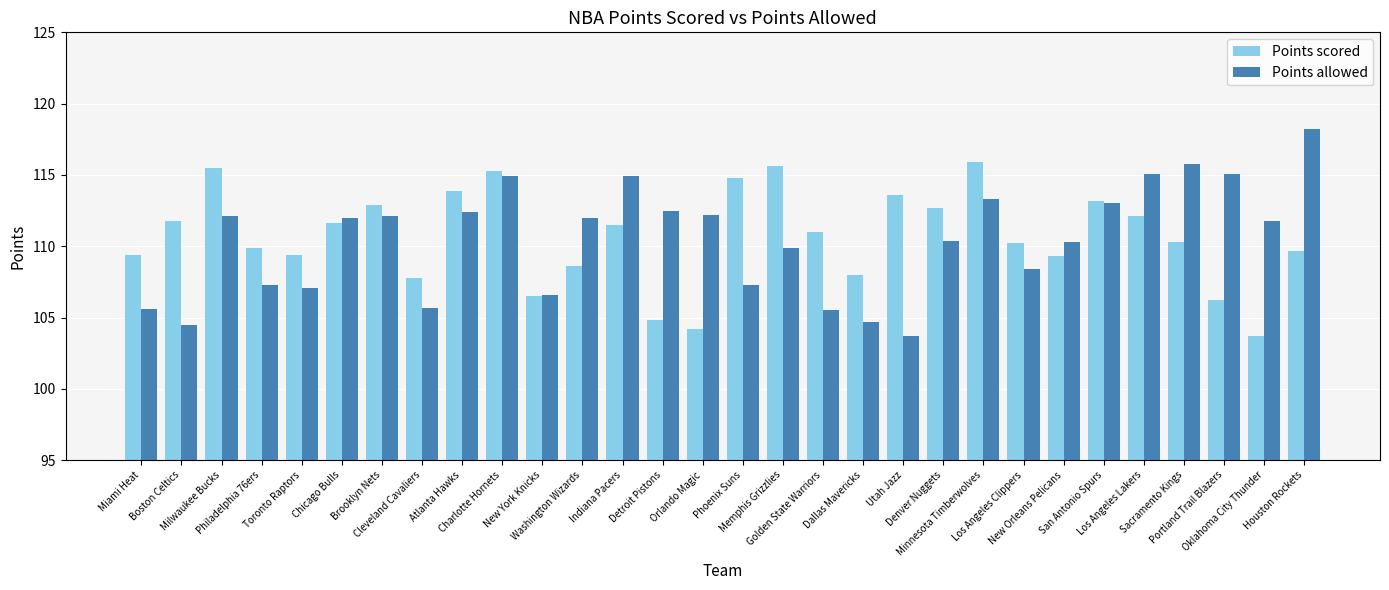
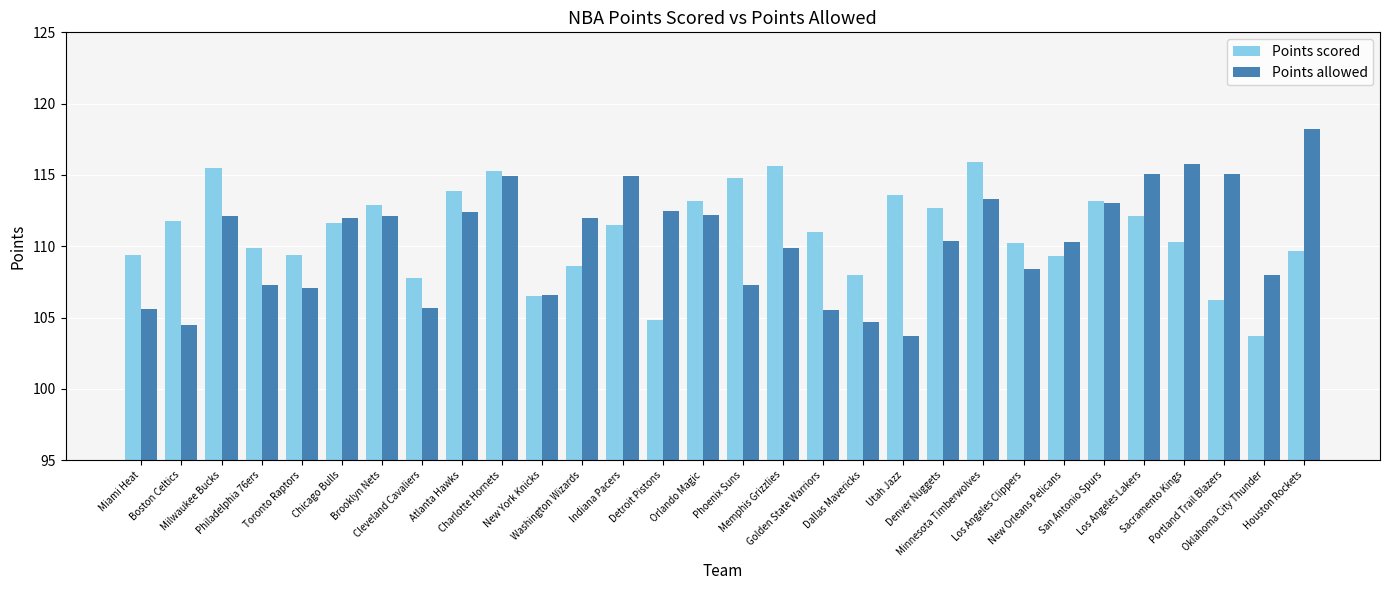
  {
    "Points scored": {
      "Miami Heat": 109.4,
      "Boston Celtics": 111.8,
      "Milwaukee Bucks": 115.5,
      "Philadelphia 76ers": 109.9,
      "Toronto Raptors": 109.4,
      "Chicago Bulls": 111.6,
      "Brooklyn Nets": 112.9,
      "Cleveland Cavaliers": 107.8,
      "Atlanta Hawks": 113.9,
      "Charlotte Hornets": 115.3,
      "New York Knicks": 106.5,
      "Washington Wizards": 108.6,
      "Indiana Pacers": 111.5,
      "Detroit Pistons": 104.8,
-     "Orlando Magic": 104.2,
+     "Orlando Magic": 113.2,
      "Phoenix Suns": 114.8,
      "Memphis Grizzlies": 115.6,
      "Golden State Warriors": 111.0,
      "Dallas Mavericks": 108.0,
      "Utah Jazz": 113.6,
      "Denver Nuggets": 112.7,
      "Minnesota Timberwolves": 115.9,
      "Los Angeles Clippers": 110.2,
      "New Orleans Pelicans": 109.3,
      "San Antonio Spurs": 113.2,
      "Los Angeles Lakers": 112.1,
      "Sacramento Kings": 110.3,
      "Portland Trail Blazers": 106.2,
      "Oklahoma City Thunder": 103.7,
      "Houston Rockets": 109.7
    },
    "Points allowed": {
      "Miami Heat": 105.6,
      "Boston Celtics": 104.5,
      "Milwaukee Bucks": 112.1,
      "Philadelphia 76ers": 107.3,
      "Toronto Raptors": 107.1,
      "Chicago Bulls": 112.0,
      "Brooklyn Nets": 112.1,
      "Cleveland Cavaliers": 105.7,
      "Atlanta Hawks": 112.4,
      "Charlotte Hornets": 114.9,
      "New York Knicks": 106.6,
      "Washington Wizards": 112.0,
      "Indiana Pacers": 114.9,
      "Detroit Pistons": 112.5,
      "Orlando Magic": 112.2,
      "Phoenix Suns": 107.3,
      "Memphis Grizzlies": 109.9,
      "Golden State Warriors": 105.5,
      "Dallas Mavericks": 104.7,
      "Utah Jazz": 103.7,
      "Denver Nuggets": 110.4,
      "Minnesota Timberwolves": 113.3,
      "Los Angeles Clippers": 108.4,
      "New Orleans Pelicans": 110.3,
      "San Antonio Spurs": 113.0,
      "Los Angeles Lakers": 115.1,
      "Sacramento Kings": 115.8,
      "Portland Trail Blazers": 115.1,
-     "Oklahoma City Thunder": 111.8,
+     "Oklahoma City Thunder": 108.0,
      "Houston Rockets": 118.2
    }
  }
